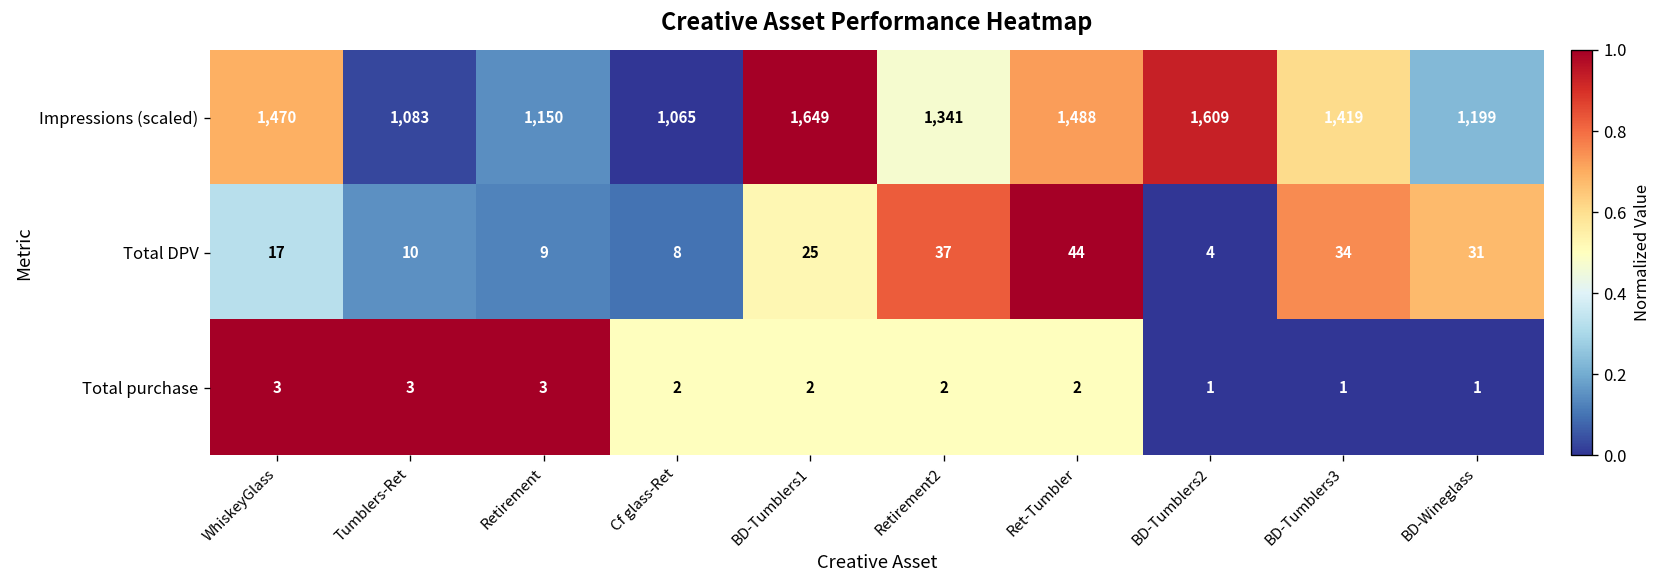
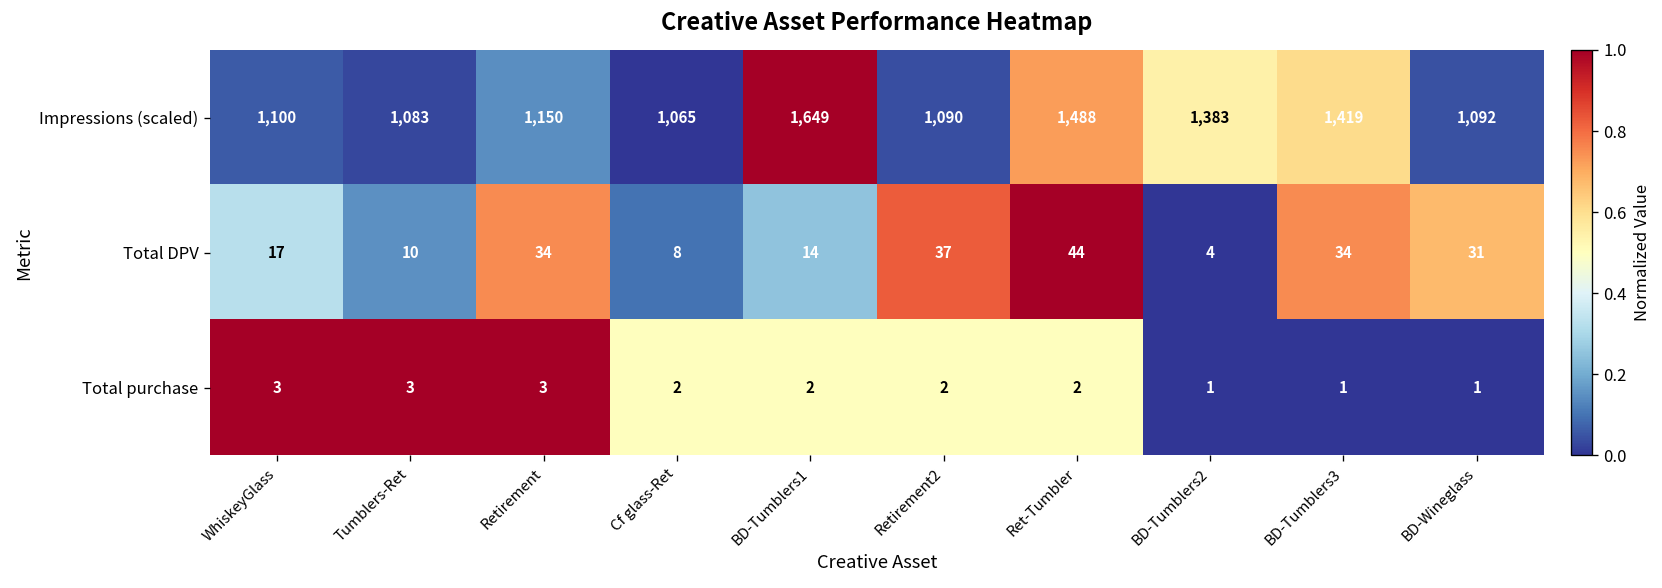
  {
    "Impressions (scaled)": {
-     "WhiskeyGlass": "1,470",
+     "WhiskeyGlass": "1,100",
      "Tumblers-Ret": "1,083",
      "Retirement": "1,150",
      "Cf glass-Ret": "1,065",
      "BD-Tumblers1": "1,649",
-     "Retirement2": "1,341",
+     "Retirement2": "1,090",
      "Ret-Tumbler": "1,488",
-     "BD-Tumblers2": "1,609",
+     "BD-Tumblers2": "1,383",
      "BD-Tumblers3": "1,419",
-     "BD-Wineglass": "1,199"
+     "BD-Wineglass": "1,092"
    },
    "Total DPV": {
      "WhiskeyGlass": "17",
      "Tumblers-Ret": "10",
-     "Retirement": "9",
+     "Retirement": "34",
      "Cf glass-Ret": "8",
-     "BD-Tumblers1": "25",
+     "BD-Tumblers1": "14",
      "Retirement2": "37",
      "Ret-Tumbler": "44",
      "BD-Tumblers2": "4",
      "BD-Tumblers3": "34",
      "BD-Wineglass": "31"
    },
    "Total purchase": {
      "WhiskeyGlass": "3",
      "Tumblers-Ret": "3",
      "Retirement": "3",
      "Cf glass-Ret": "2",
      "BD-Tumblers1": "2",
      "Retirement2": "2",
      "Ret-Tumbler": "2",
      "BD-Tumblers2": "1",
      "BD-Tumblers3": "1",
      "BD-Wineglass": "1"
    }
  }
